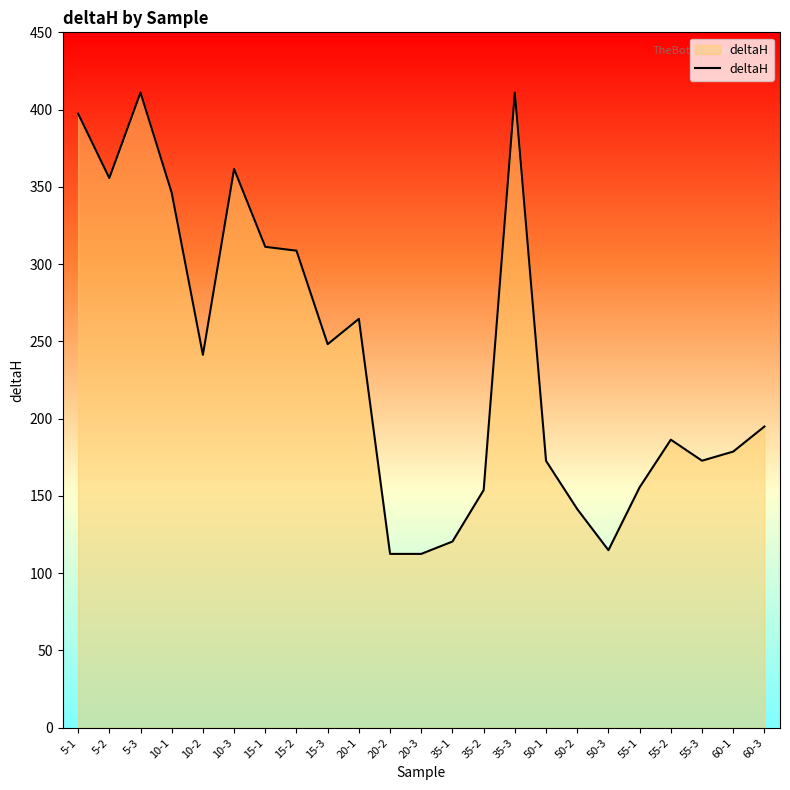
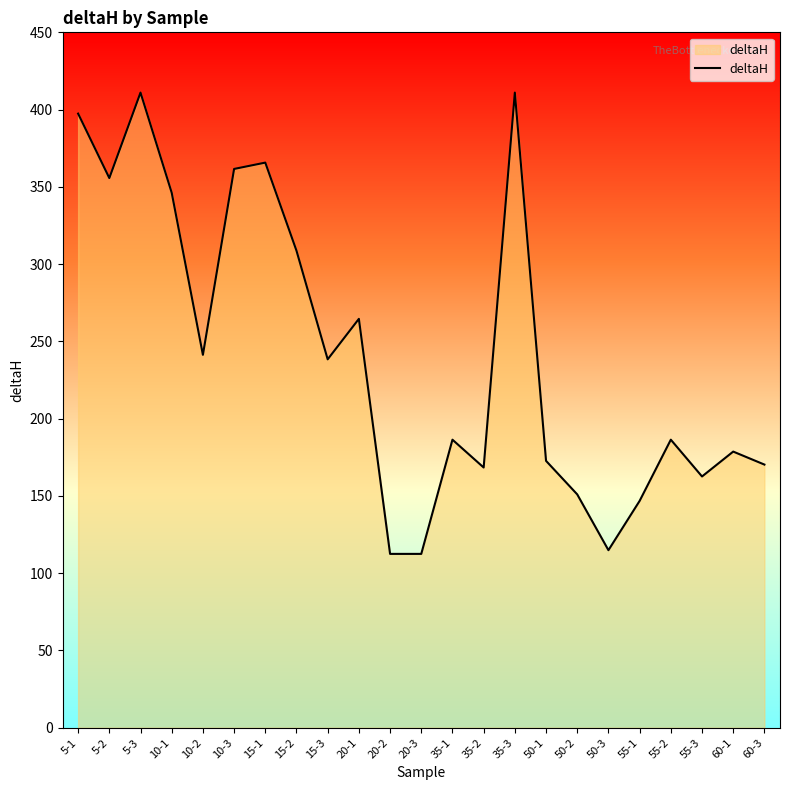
  {
    "5-1": 397,
    "5-2": 356,
    "5-3": 411,
    "10-1": 346,
    "10-2": 241,
    "10-3": 362,
-   "15-1": 311,
+   "15-1": 366,
    "15-2": 309,
-   "15-3": 248,
+   "15-3": 238,
    "20-1": 265,
    "20-2": 113,
    "20-3": 113,
-   "35-1": 121,
-   "35-2": 154,
+   "35-1": 186,
+   "35-2": 168,
    "35-3": 411,
    "50-1": 173,
-   "50-2": 142,
+   "50-2": 151,
    "50-3": 115,
-   "55-1": 156,
+   "55-1": 147,
    "55-2": 186,
-   "55-3": 173,
+   "55-3": 163,
    "60-1": 179,
-   "60-3": 195
+   "60-3": 170
  }
